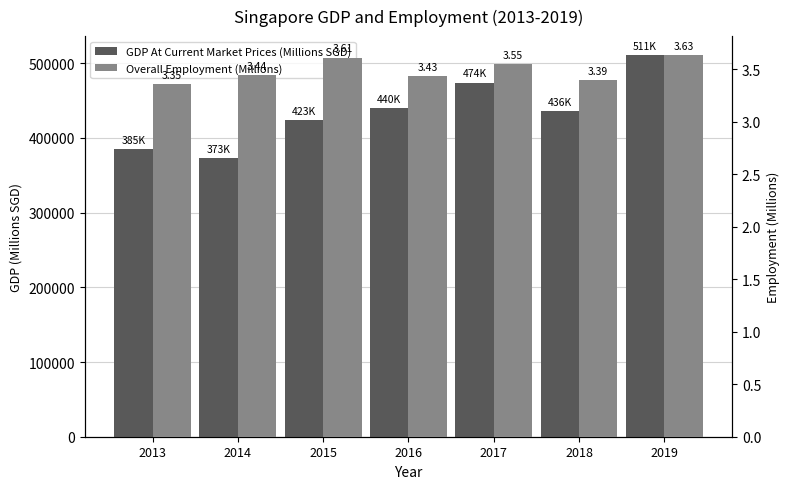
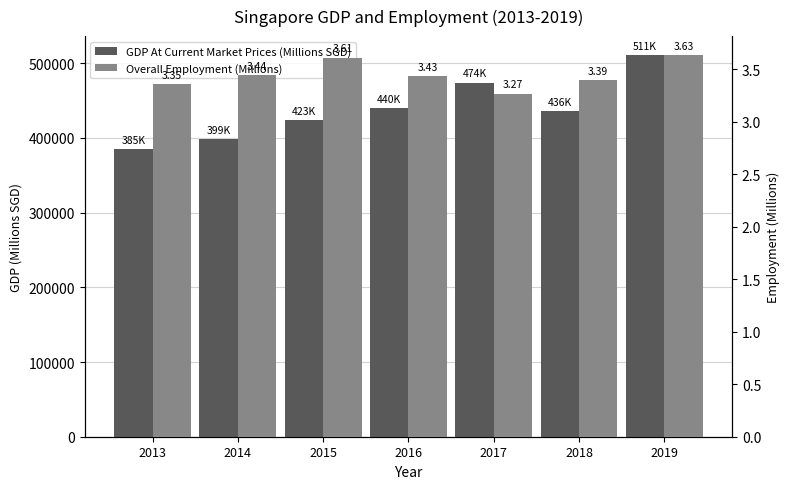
  {
    "GDP At Current Market Prices (Millions SGD)": {
      "2013": "385K",
-     "2014": "373K",
+     "2014": "399K",
      "2015": "423K",
      "2016": "440K",
      "2017": "474K",
      "2018": "436K",
      "2019": "511K"
    },
    "Overall Employment (Millions)": {
      "2016": "3.43",
-     "2017": "3.55",
+     "2017": "3.27",
      "2018": "3.39",
      "2019": "3.63"
    }
  }
